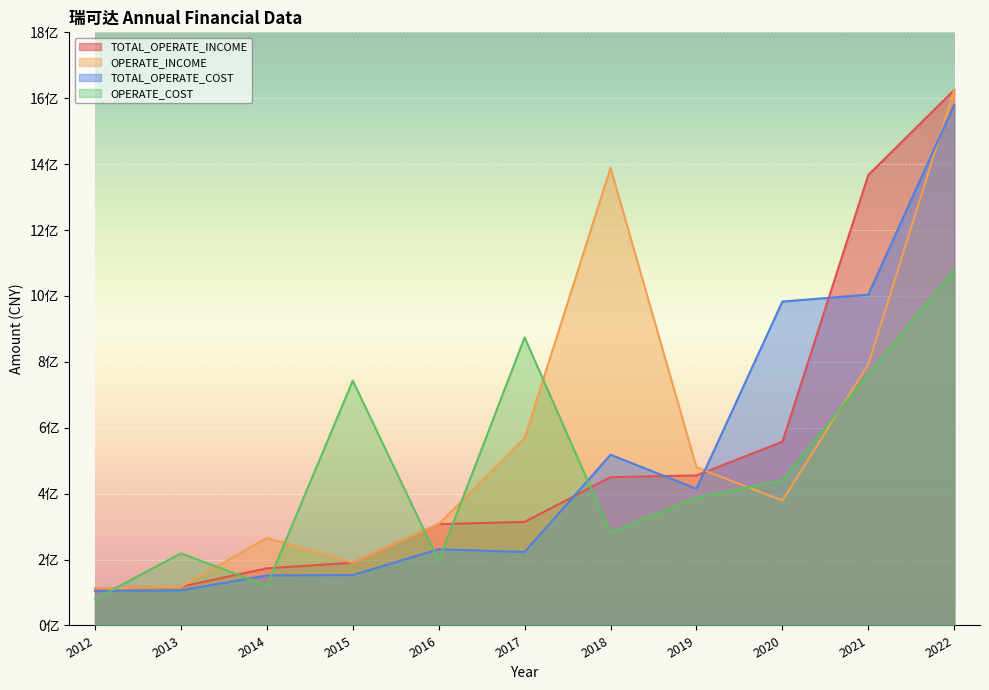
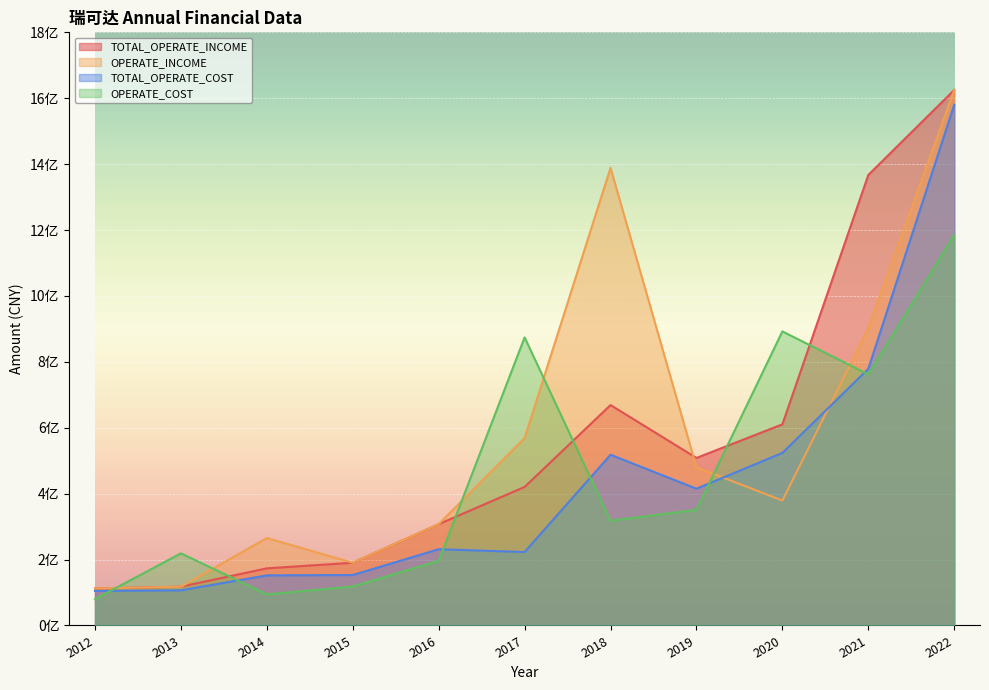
  {
    "TOTAL_OPERATE_INCOME": {
      "2014": "1.7亿",
-     "2017": "3.1亿",
-     "2018": "4.5亿",
-     "2019": "4.6亿",
-     "2020": "5.6亿",
+     "2017": "4.2亿",
+     "2018": "6.7亿",
+     "2019": "5.1亿",
+     "2020": "6.1亿",
      "2021": "13.7亿"
    },
    "OPERATE_INCOME": {
      "2014": "2.7亿",
      "2017": "5.7亿",
      "2018": "13.9亿",
      "2019": "4.8亿",
      "2020": "3.8亿",
-     "2021": "7.9亿"
+     "2021": "9.0亿"
    },
    "TOTAL_OPERATE_COST": {
      "2013": "1.1亿",
      "2014": "1.5亿",
      "2015": "1.5亿",
      "2016": "2.3亿",
      "2017": "2.2亿",
      "2018": "5.2亿",
      "2019": "4.2亿",
-     "2020": "9.8亿",
-     "2021": "10.0亿",
+     "2020": "5.2亿",
+     "2021": "7.8亿",
      "2022": "15.8亿"
    },
    "OPERATE_COST": {
      "2012": "0.8亿",
      "2013": "2.2亿",
-     "2014": "1.2亿",
-     "2015": "7.4亿",
+     "2014": "0.9亿",
+     "2015": "1.2亿",
      "2016": "2.0亿",
      "2017": "8.7亿",
-     "2018": "2.8亿",
-     "2019": "3.9亿",
-     "2020": "4.4亿",
+     "2018": "3.2亿",
+     "2019": "3.5亿",
+     "2020": "8.9亿",
      "2021": "7.6亿",
-     "2022": "10.8亿"
+     "2022": "11.8亿"
    }
  }
